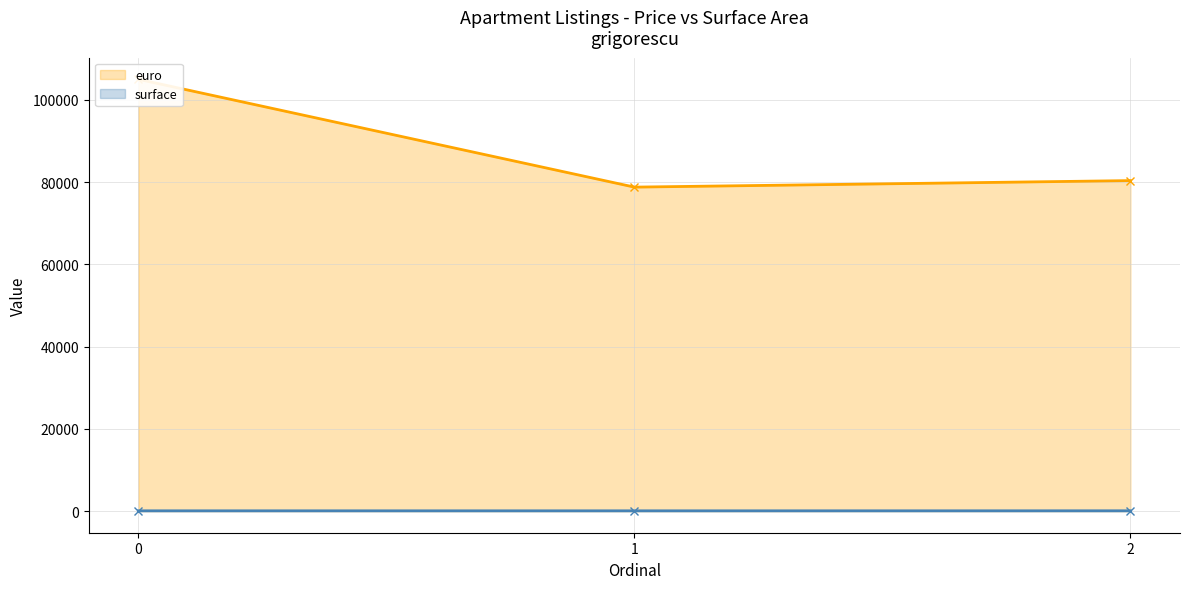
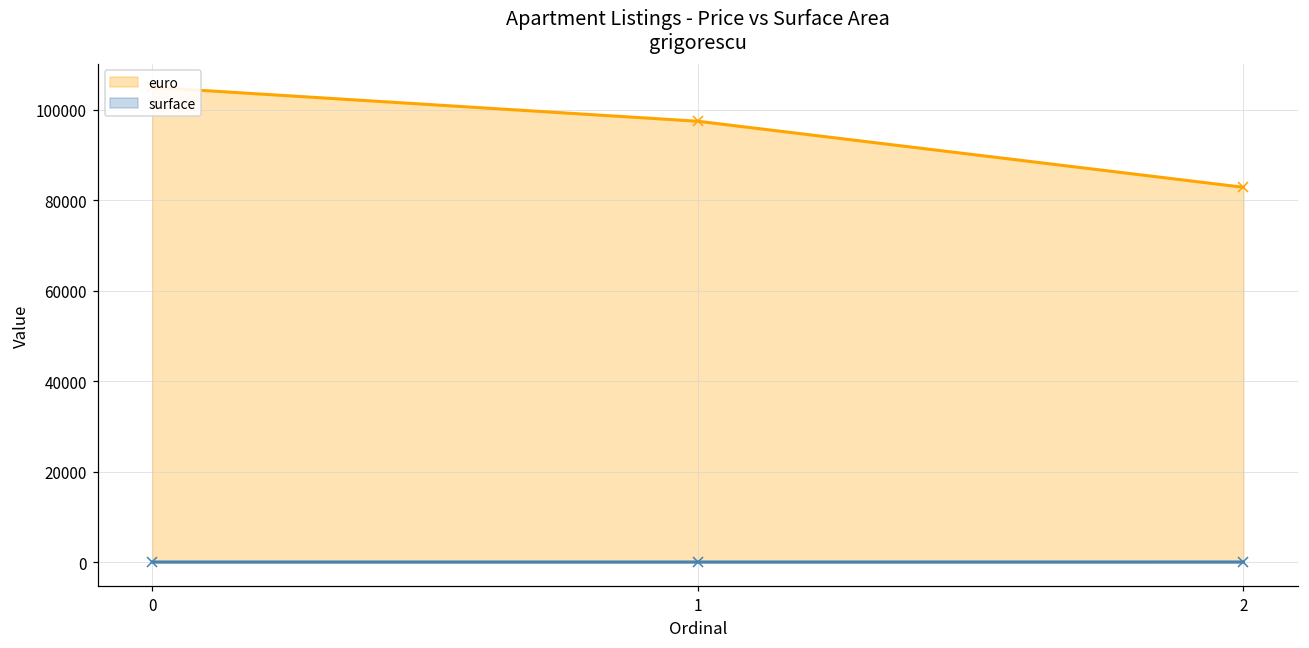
  {
    "euro": {
-     "1": 79000,
-     "2": 80000
+     "1": 98000,
+     "2": 83000
    },
    "surface": {
      "0": 0,
      "1": 0,
      "2": 0
    }
  }
